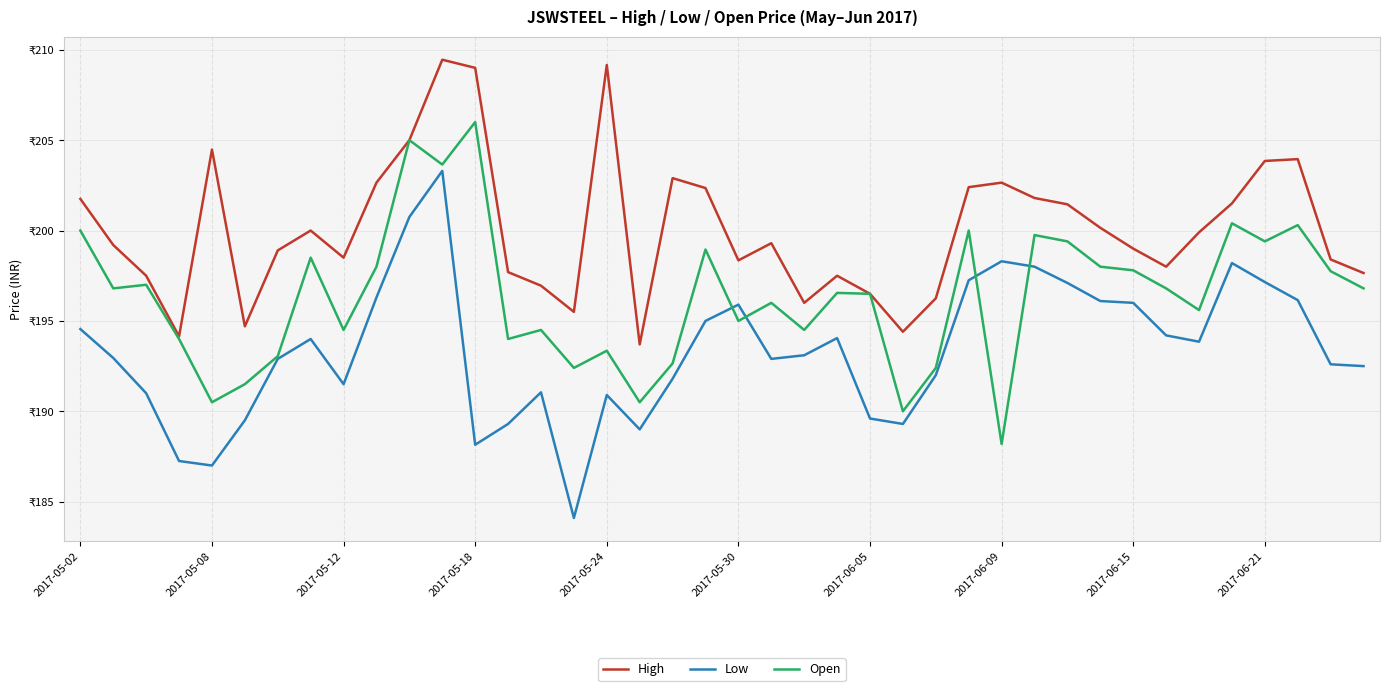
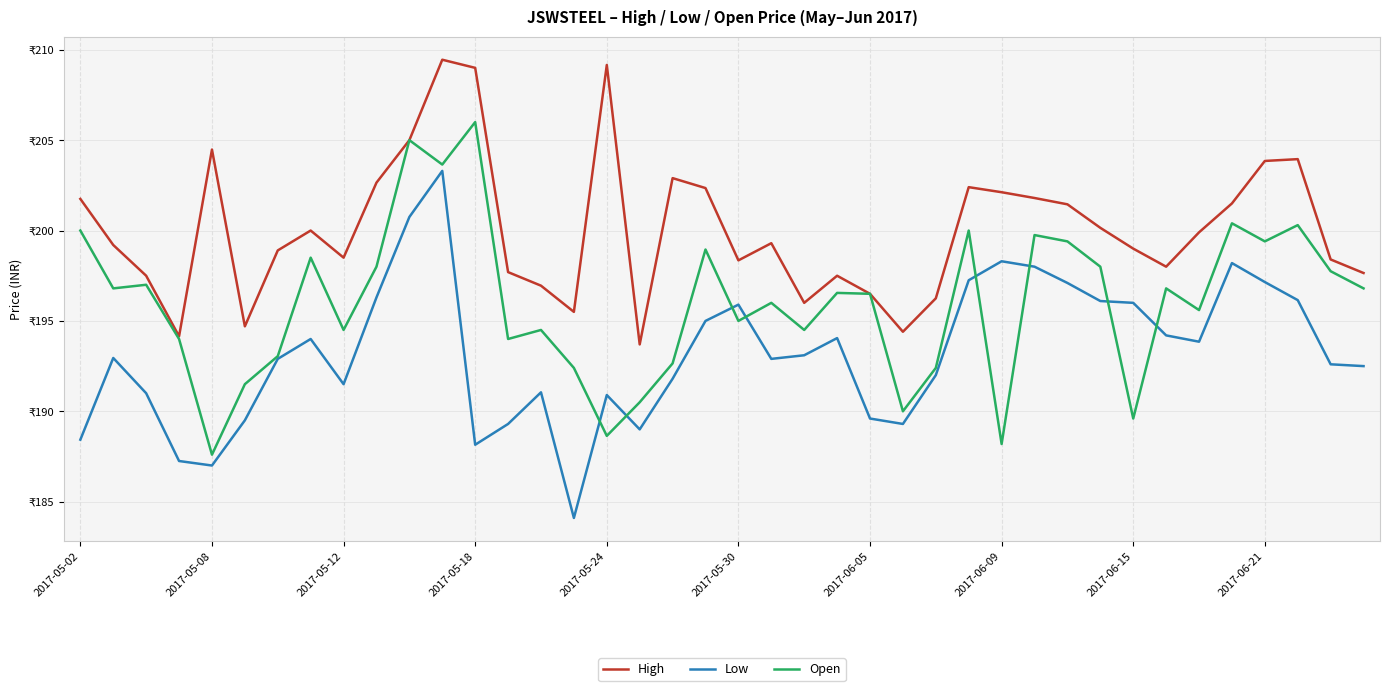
  {
    "High": {
      "2017-05-02": "₹201.8",
      "2017-05-08": "₹204.5",
      "2017-05-12": "₹198.5",
      "2017-05-18": "₹209.0",
      "2017-05-24": "₹209.2",
      "2017-05-30": "₹198.4",
-     "2017-06-09": "₹202.7",
+     "2017-06-09": "₹202.1",
      "2017-06-15": "₹199.0",
      "2017-06-21": "₹203.9"
    },
    "Low": {
-     "2017-05-02": "₹194.6",
+     "2017-05-02": "₹188.4",
      "2017-05-08": "₹187.0",
      "2017-05-12": "₹191.5",
      "2017-05-18": "₹188.2",
      "2017-05-24": "₹190.9",
      "2017-05-30": "₹195.9",
      "2017-06-05": "₹189.6",
      "2017-06-09": "₹198.3",
      "2017-06-15": "₹196.0",
      "2017-06-21": "₹197.2"
    },
    "Open": {
      "2017-05-02": "₹200.0",
-     "2017-05-08": "₹190.5",
+     "2017-05-08": "₹187.6",
      "2017-05-12": "₹194.5",
      "2017-05-18": "₹206.0",
-     "2017-05-24": "₹193.4",
+     "2017-05-24": "₹188.6",
      "2017-05-30": "₹195.0",
      "2017-06-09": "₹188.2",
-     "2017-06-15": "₹197.8",
+     "2017-06-15": "₹189.6",
      "2017-06-21": "₹199.4"
    }
  }
